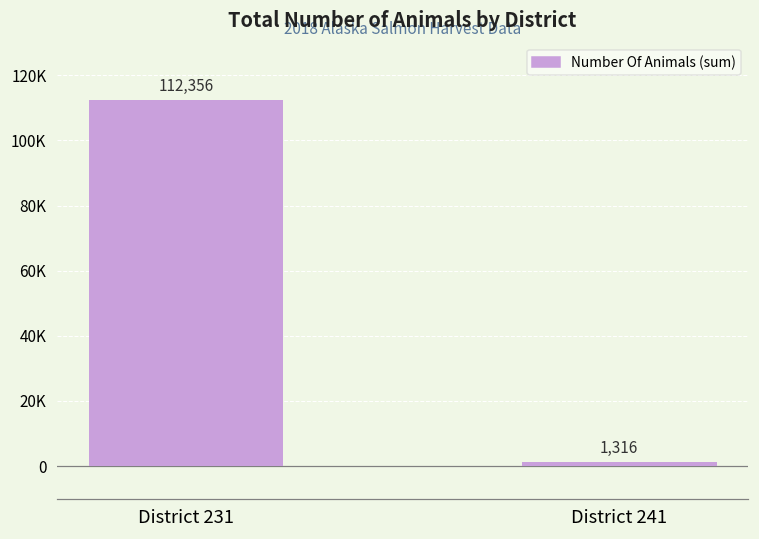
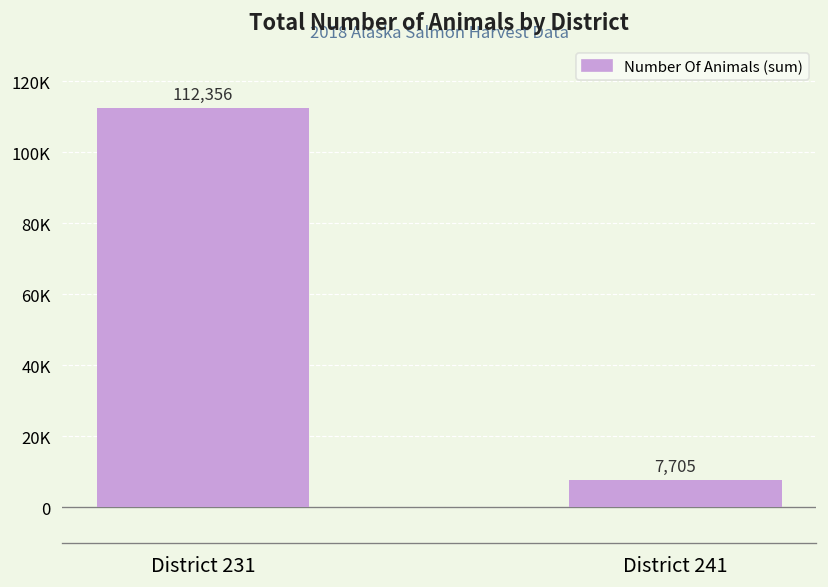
  {
    "District 231": "112,356",
-   "District 241": "1,316"
+   "District 241": "7,705"
  }
